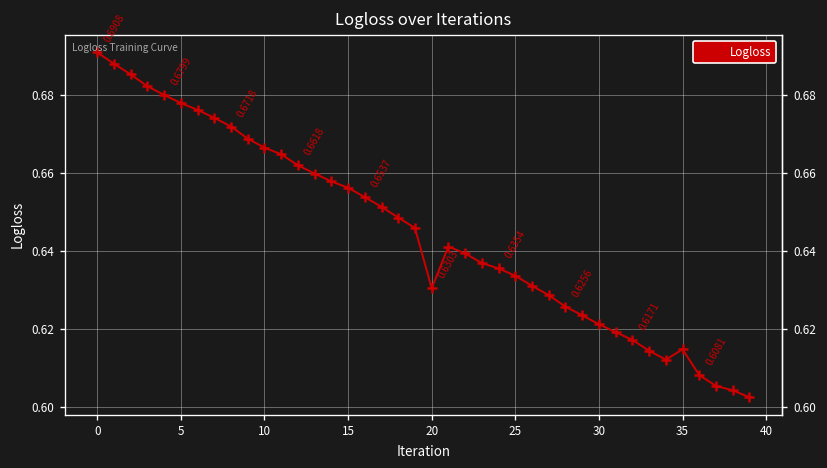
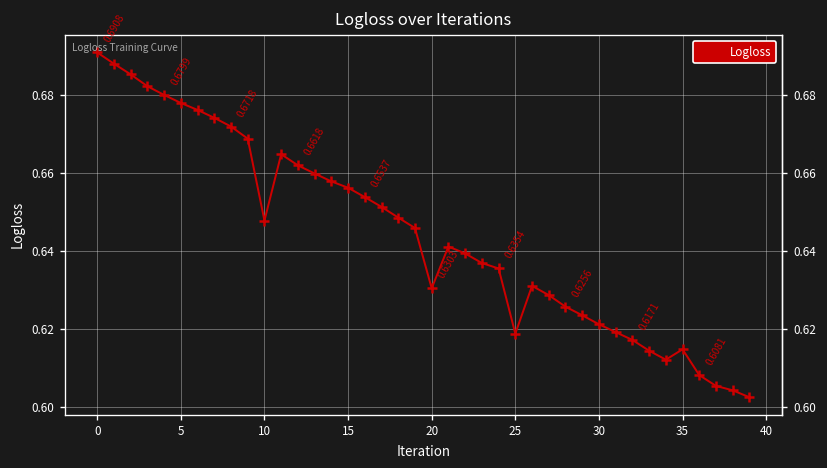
  {
    "5": 0.678,
-   "10": 0.666,
+   "10": 0.648,
    "15": 0.656,
-   "25": 0.634,
+   "25": 0.619,
    "30": 0.621,
    "35": 0.615
  }
